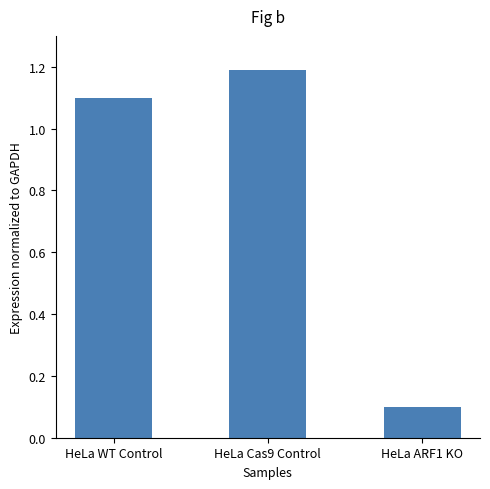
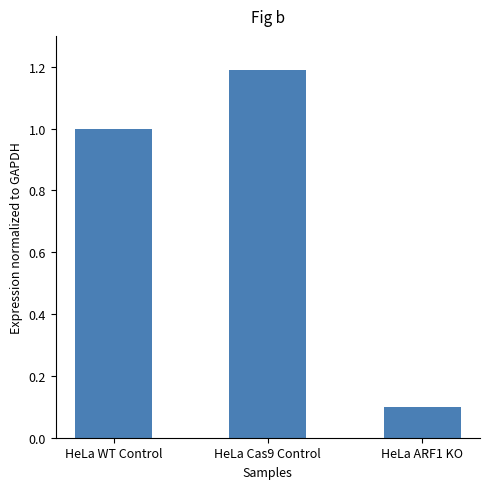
  {
-   "HeLa WT Control": 1.1,
+   "HeLa WT Control": 1.0,
    "HeLa Cas9 Control": 1.19,
    "HeLa ARF1 KO": 0.1
  }
